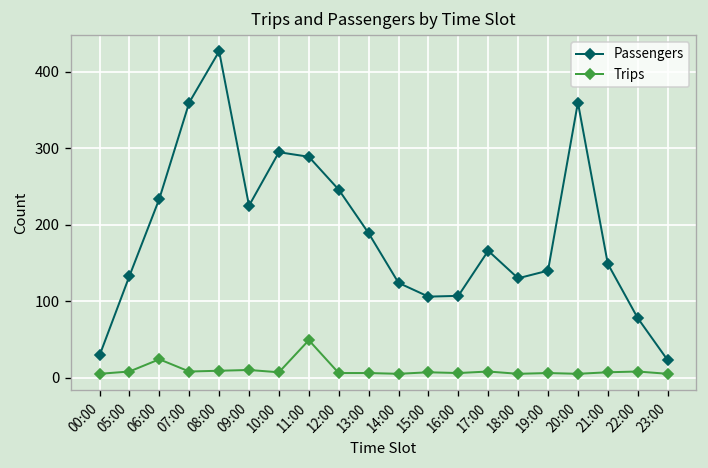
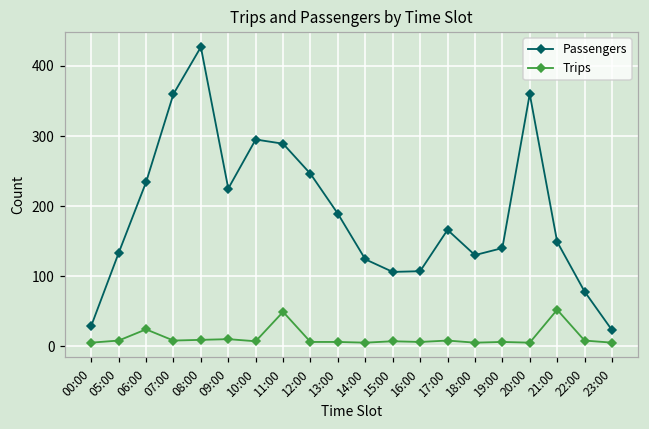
  {
    "Passengers": {
      "00:00": 30,
      "05:00": 130,
      "06:00": 230,
      "07:00": 360,
      "08:00": 430,
      "09:00": 230,
      "10:00": 300,
      "11:00": 290,
      "12:00": 250,
      "13:00": 190,
      "14:00": 120,
      "15:00": 110,
      "16:00": 110,
      "17:00": 170,
      "18:00": 130,
      "19:00": 140,
      "20:00": 360,
      "21:00": 150,
      "22:00": 80,
      "23:00": 20
    },
    "Trips": {
      "00:00": 10,
      "05:00": 10,
      "06:00": 20,
      "07:00": 10,
      "08:00": 10,
      "09:00": 10,
      "10:00": 10,
      "11:00": 50,
      "12:00": 10,
      "13:00": 10,
      "14:00": 10,
      "15:00": 10,
      "16:00": 10,
      "17:00": 10,
      "18:00": 10,
      "19:00": 10,
      "20:00": 10,
-     "21:00": 10,
+     "21:00": 50,
      "22:00": 10,
      "23:00": 10
    }
  }
